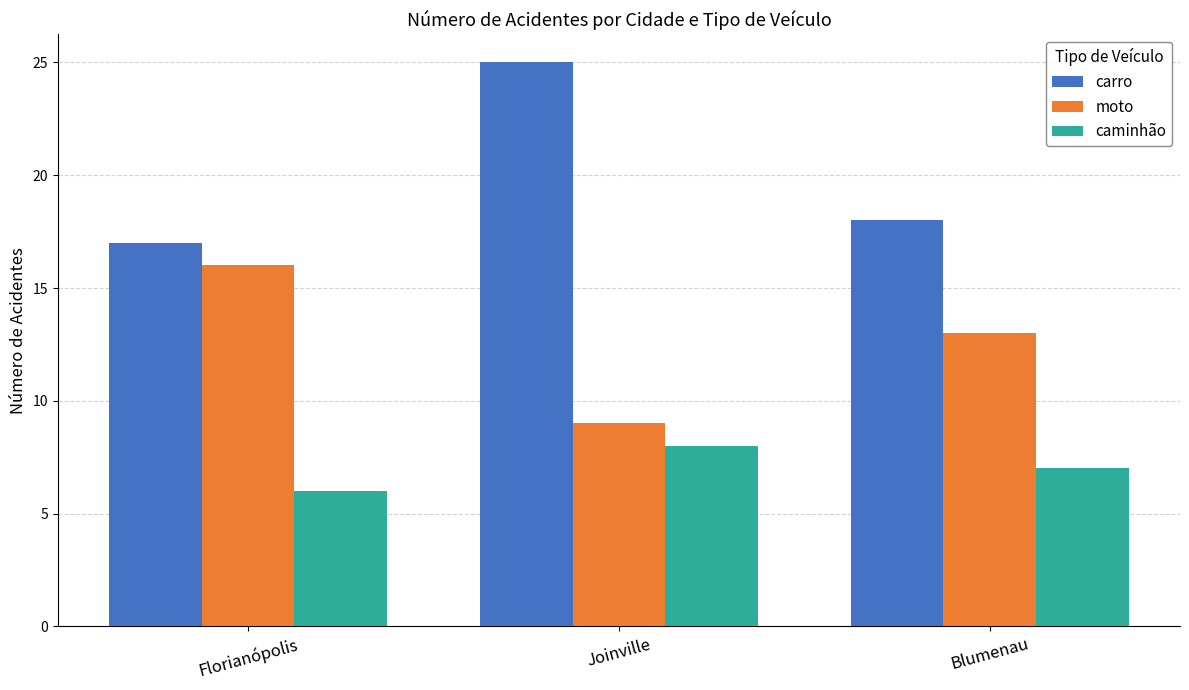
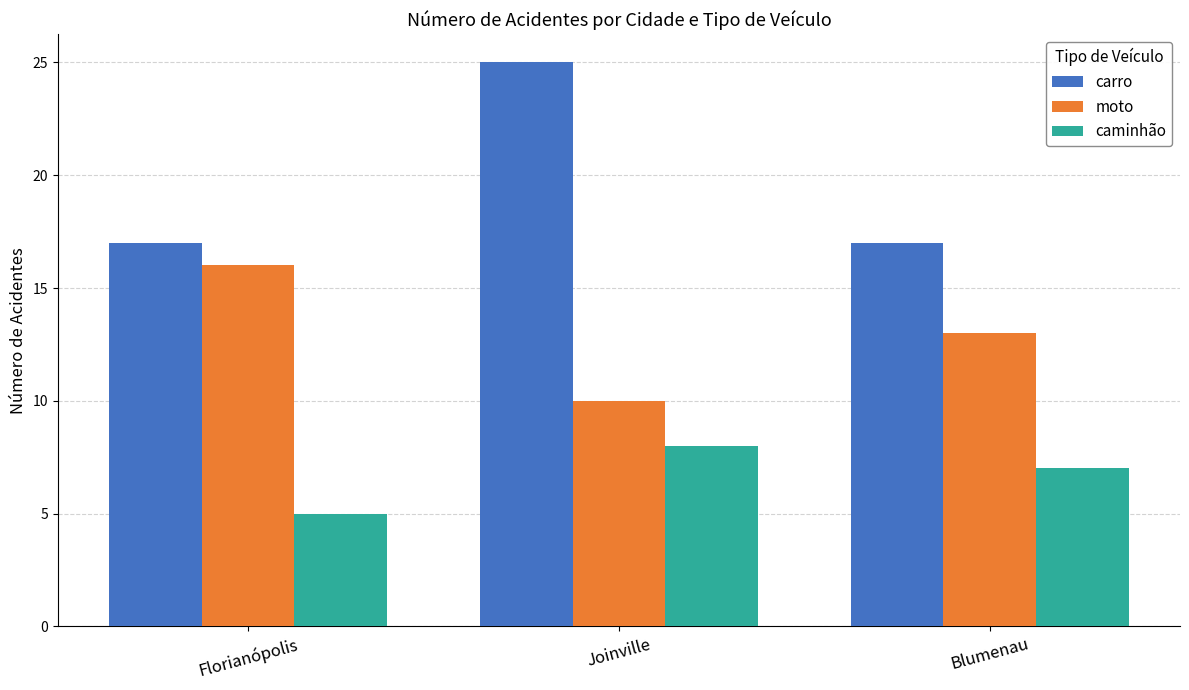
  {
    "carro": {
      "Florianópolis": 17,
      "Joinville": 25,
-     "Blumenau": 18
+     "Blumenau": 17
    },
    "moto": {
      "Florianópolis": 16,
-     "Joinville": 9,
+     "Joinville": 10,
      "Blumenau": 13
    },
    "caminhão": {
-     "Florianópolis": 6,
+     "Florianópolis": 5,
      "Joinville": 8,
      "Blumenau": 7
    }
  }
